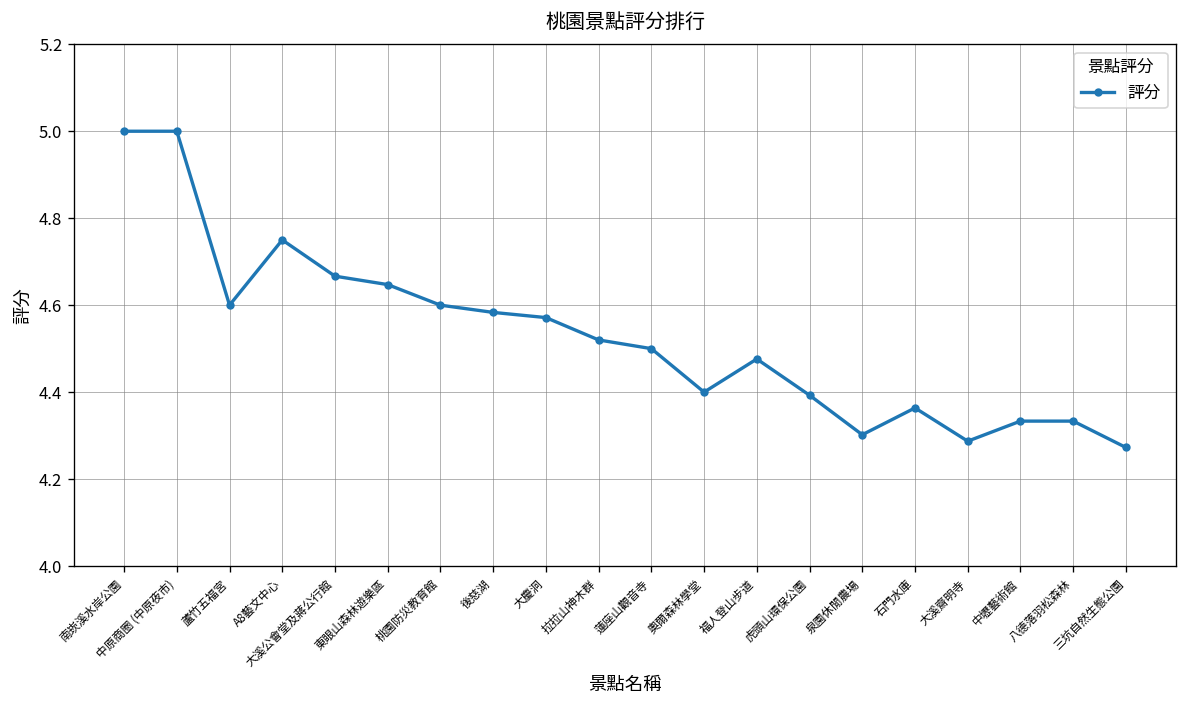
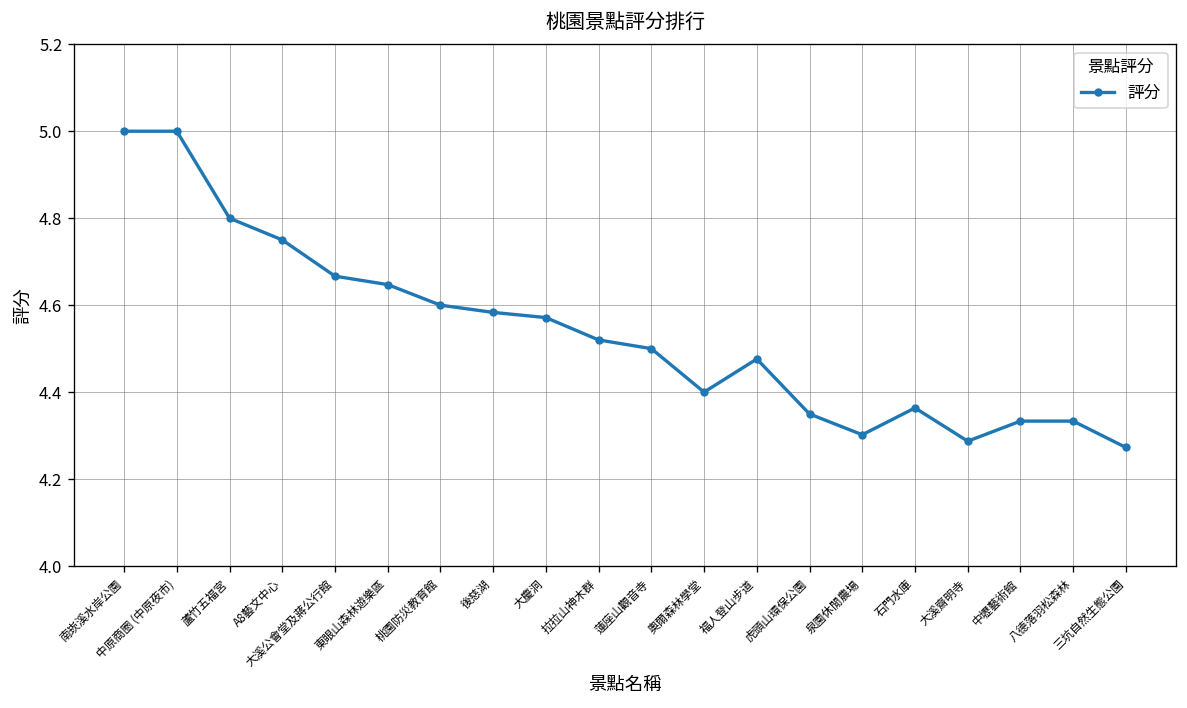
  {
    "南崁溪水岸公園": 5.00,
    "中原商圈 (中原夜市)": 5.00,
-   "蘆竹五福宮": 4.6,
+   "蘆竹五福宮": 4.8,
    "A8藝文中心": 4.75,
    "大溪公會堂及蔣公行館": 4.67,
    "東眼山森林遊樂區": 4.65,
    "桃園防災教育館": 4.60,
    "後慈湖": 4.58,
    "大慶洞": 4.57,
    "拉拉山神木群": 4.52,
    "蓮座山觀音寺": 4.50,
    "奧爾森林學堂": 4.40,
    "福人登山步道": 4.48,
-   "虎頭山環保公園": 4.39,
+   "虎頭山環保公園": 4.35,
    "泉園休閒農場": 4.30,
    "石門水庫": 4.36,
    "大溪齋明寺": 4.29,
    "中壢藝術館": 4.33,
    "八德落羽松森林": 4.33,
    "三坑自然生態公園": 4.27
  }
